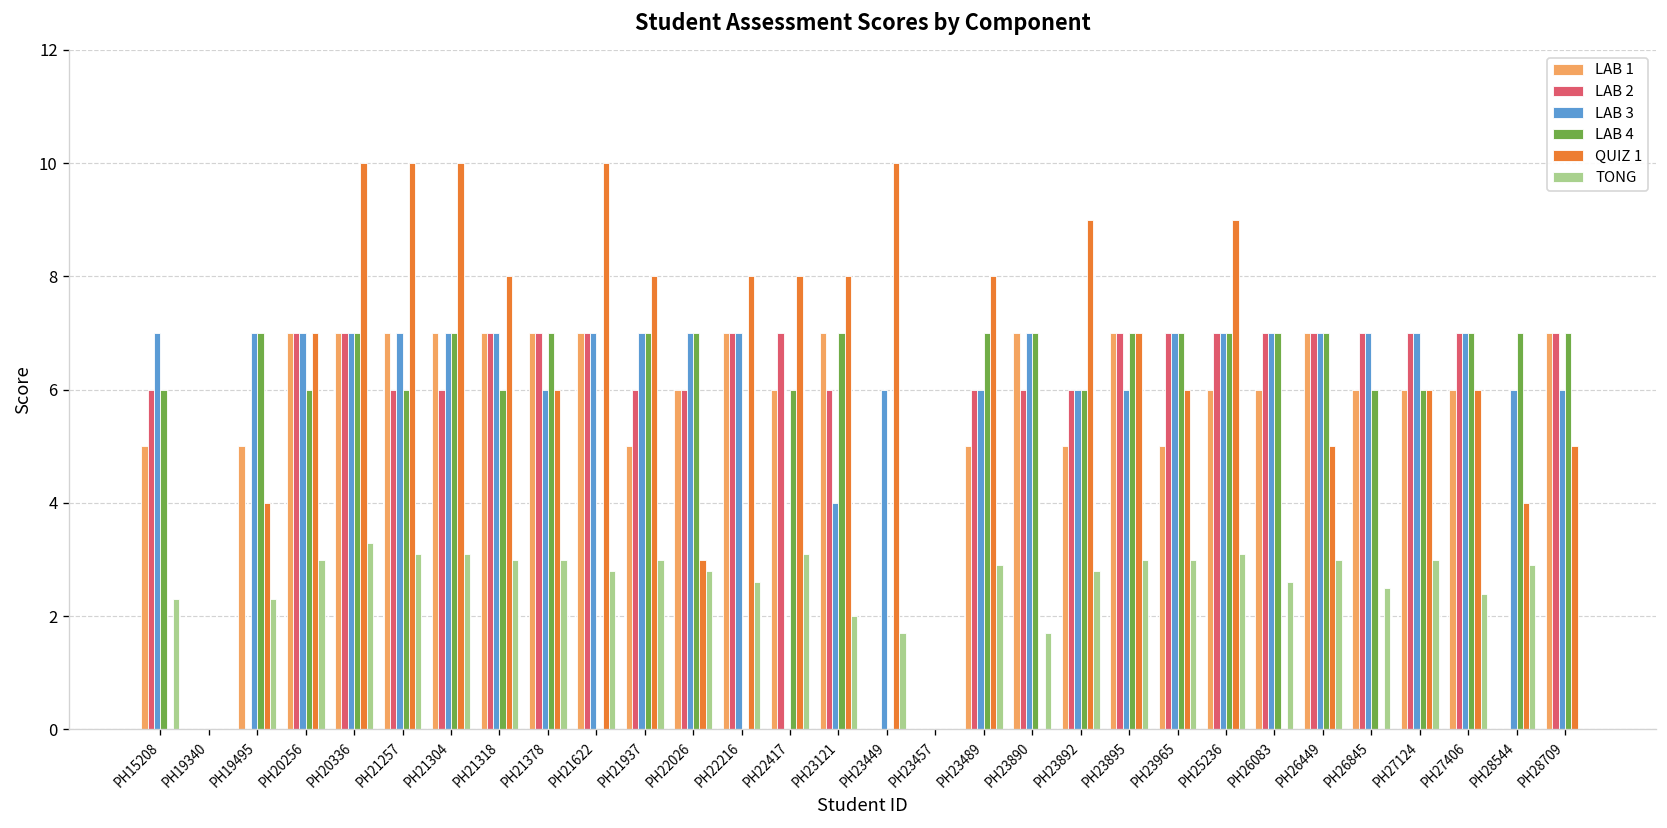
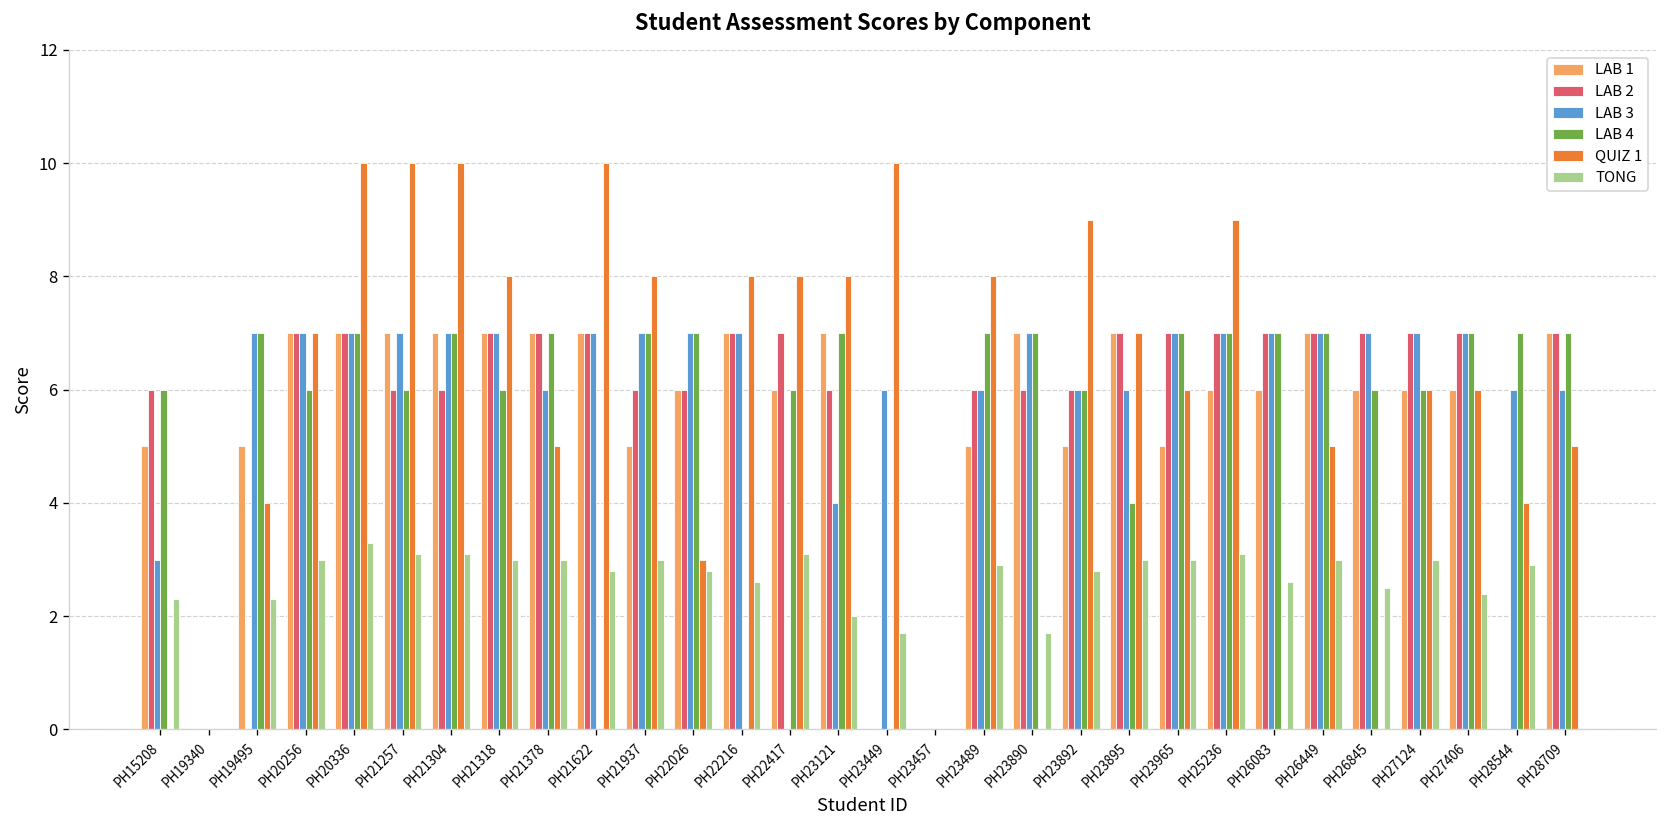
  {
    "LAB 1": {
      "PH15208": 5,
      "PH19340": 0,
      "PH19495": 5,
      "PH20256": 7,
      "PH20336": 7,
      "PH21257": 7,
      "PH21304": 7,
      "PH21318": 7,
      "PH21378": 7,
      "PH21622": 7,
      "PH21937": 5,
      "PH22026": 6,
      "PH22216": 7,
      "PH22417": 6,
      "PH23121": 7,
      "PH23449": 0,
      "PH23457": 0,
      "PH23489": 5,
      "PH23890": 7,
      "PH23892": 5,
      "PH23895": 7,
      "PH23965": 5,
      "PH25236": 6,
      "PH26083": 6,
      "PH26449": 7,
      "PH26845": 6,
      "PH27124": 6,
      "PH27406": 6,
      "PH28544": 0,
      "PH28709": 7
    },
    "LAB 2": {
      "PH15208": 6,
      "PH19340": 0,
      "PH19495": 0,
      "PH20256": 7,
      "PH20336": 7,
      "PH21257": 6,
      "PH21304": 6,
      "PH21318": 7,
      "PH21378": 7,
      "PH21622": 7,
      "PH21937": 6,
      "PH22026": 6,
      "PH22216": 7,
      "PH22417": 7,
      "PH23121": 6,
      "PH23449": 0,
      "PH23457": 0,
      "PH23489": 6,
      "PH23890": 6,
      "PH23892": 6,
      "PH23895": 7,
      "PH23965": 7,
      "PH25236": 7,
      "PH26083": 7,
      "PH26449": 7,
      "PH26845": 7,
      "PH27124": 7,
      "PH27406": 7,
      "PH28544": 0,
      "PH28709": 7
    },
    "LAB 3": {
-     "PH15208": 7,
+     "PH15208": 3,
      "PH19340": 0,
      "PH19495": 7,
      "PH20256": 7,
      "PH20336": 7,
      "PH21257": 7,
      "PH21304": 7,
      "PH21318": 7,
      "PH21378": 6,
      "PH21622": 7,
      "PH21937": 7,
      "PH22026": 7,
      "PH22216": 7,
      "PH22417": 0,
      "PH23121": 4,
      "PH23449": 6,
      "PH23457": 0,
      "PH23489": 6,
      "PH23890": 7,
      "PH23892": 6,
      "PH23895": 6,
      "PH23965": 7,
      "PH25236": 7,
      "PH26083": 7,
      "PH26449": 7,
      "PH26845": 7,
      "PH27124": 7,
      "PH27406": 7,
      "PH28544": 6,
      "PH28709": 6
    },
    "LAB 4": {
      "PH15208": 6,
      "PH19340": 0,
      "PH19495": 7,
      "PH20256": 6,
      "PH20336": 7,
      "PH21257": 6,
      "PH21304": 7,
      "PH21318": 6,
      "PH21378": 7,
      "PH21622": 0,
      "PH21937": 7,
      "PH22026": 7,
      "PH22216": 0,
      "PH22417": 6,
      "PH23121": 7,
      "PH23449": 0,
      "PH23457": 0,
      "PH23489": 7,
      "PH23890": 7,
      "PH23892": 6,
-     "PH23895": 7,
+     "PH23895": 4,
      "PH23965": 7,
      "PH25236": 7,
      "PH26083": 7,
      "PH26449": 7,
      "PH26845": 6,
      "PH27124": 6,
      "PH27406": 7,
      "PH28544": 7,
      "PH28709": 7
    },
    "QUIZ 1": {
      "PH15208": 0,
      "PH19340": 0,
      "PH19495": 4,
      "PH20256": 7,
      "PH20336": 10,
      "PH21257": 10,
      "PH21304": 10,
      "PH21318": 8,
-     "PH21378": 6,
+     "PH21378": 5,
      "PH21622": 10,
      "PH21937": 8,
      "PH22026": 3,
      "PH22216": 8,
      "PH22417": 8,
      "PH23121": 8,
      "PH23449": 10,
      "PH23457": 0,
      "PH23489": 8,
      "PH23890": 0,
      "PH23892": 9,
      "PH23895": 7,
      "PH23965": 6,
      "PH25236": 9,
      "PH26083": 0,
      "PH26449": 5,
      "PH26845": 0,
      "PH27124": 6,
      "PH27406": 6,
      "PH28544": 4,
      "PH28709": 5
    },
    "TONG": {
      "PH15208": 2.3,
      "PH19340": 0,
      "PH19495": 2.3,
      "PH20256": 3,
      "PH20336": 3.3,
      "PH21257": 3.1,
      "PH21304": 3.1,
      "PH21318": 3,
      "PH21378": 3,
      "PH21622": 2.8,
      "PH21937": 3,
      "PH22026": 2.8,
      "PH22216": 2.6,
      "PH22417": 3.1,
      "PH23121": 2,
      "PH23449": 1.7,
      "PH23457": 0,
      "PH23489": 2.9,
      "PH23890": 1.7,
      "PH23892": 2.8,
      "PH23895": 3,
      "PH23965": 3,
      "PH25236": 3.1,
      "PH26083": 2.6,
      "PH26449": 3,
      "PH26845": 2.5,
      "PH27124": 3,
      "PH27406": 2.4,
      "PH28544": 2.9,
      "PH28709": 0
    }
  }
